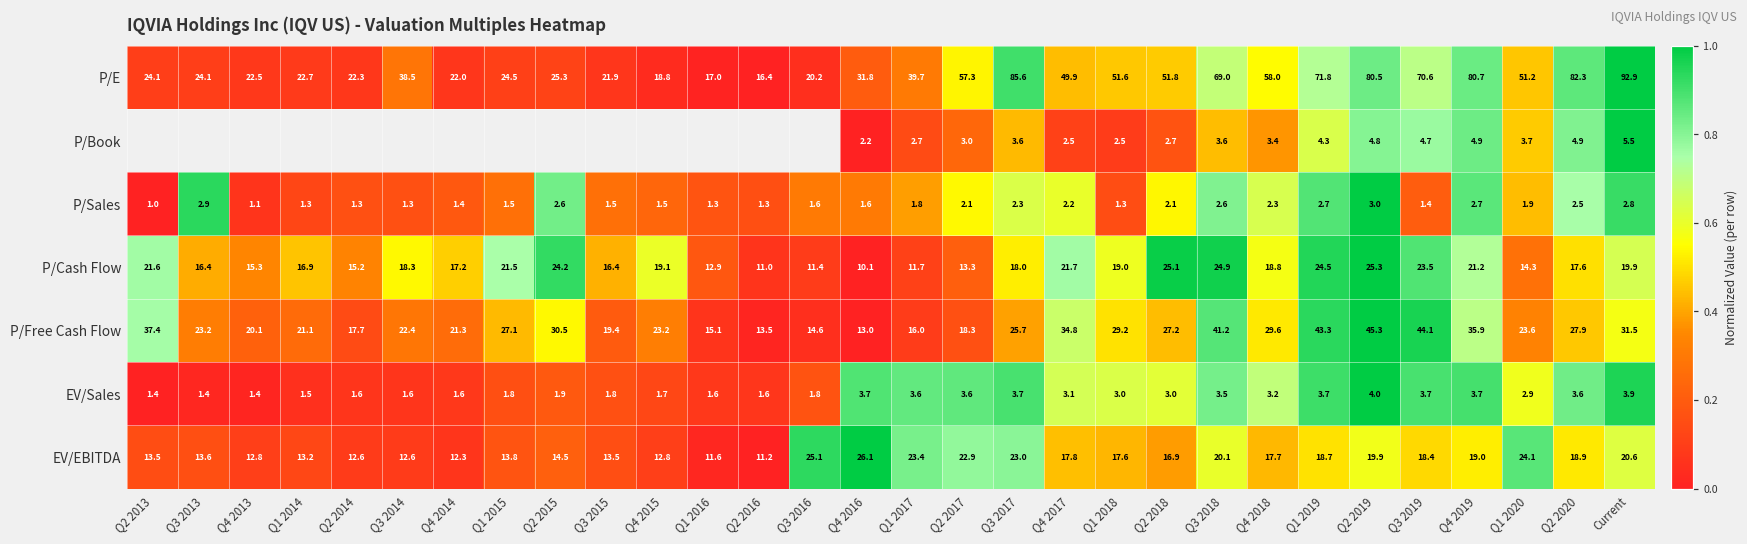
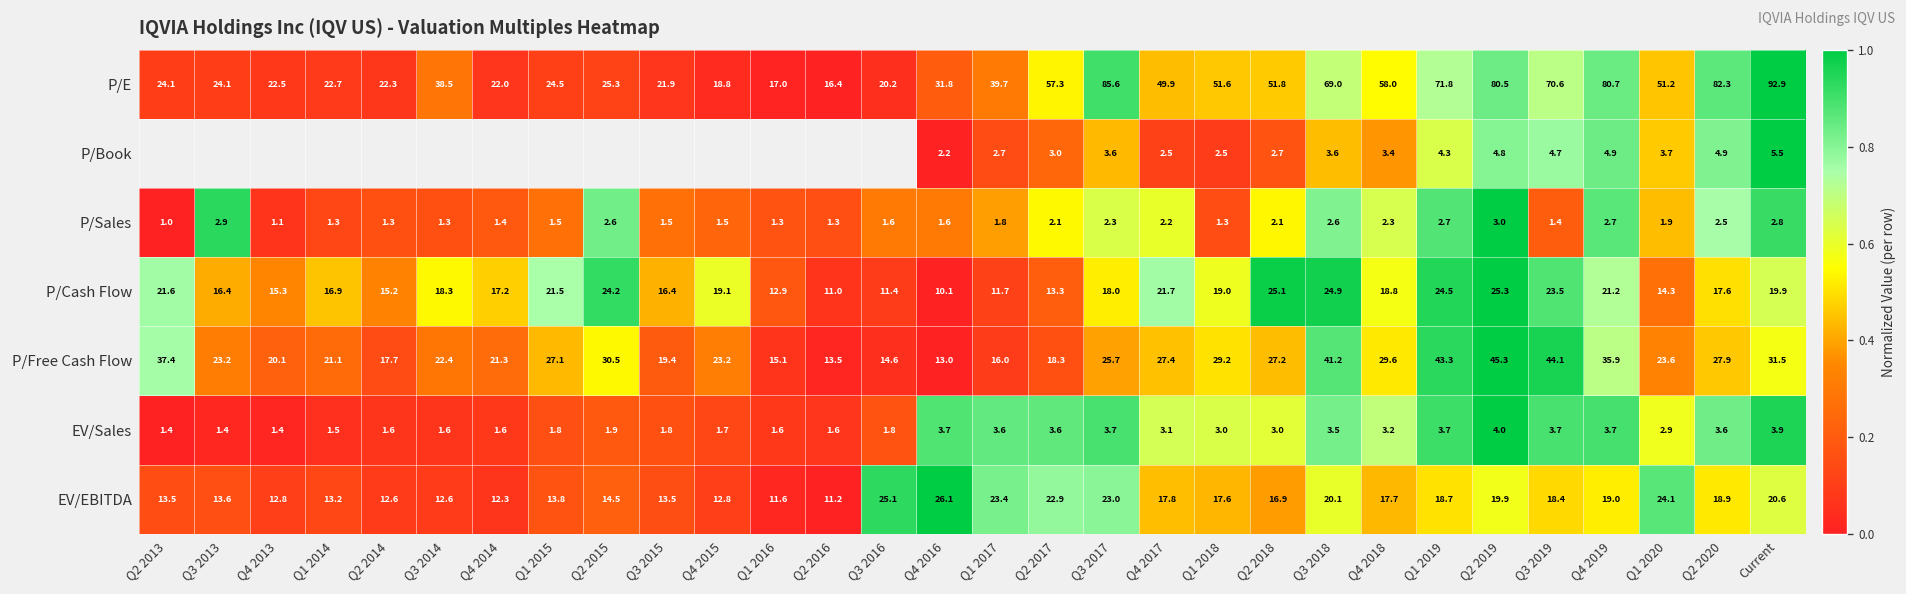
  {
    "P/E": {
      "Q2 2013": 24.1,
      "Q3 2013": 24.1,
      "Q4 2013": 22.5,
      "Q1 2014": 22.7,
      "Q2 2014": 22.3,
      "Q3 2014": 38.5,
      "Q4 2014": 22.0,
      "Q1 2015": 24.5,
      "Q2 2015": 25.3,
      "Q3 2015": 21.9,
      "Q4 2015": 18.8,
      "Q1 2016": 17.0,
      "Q2 2016": 16.4,
      "Q3 2016": 20.2,
      "Q4 2016": 31.8,
      "Q1 2017": 39.7,
      "Q2 2017": 57.3,
      "Q3 2017": 85.6,
      "Q4 2017": 49.9,
      "Q1 2018": 51.6,
      "Q2 2018": 51.8,
      "Q3 2018": 69.0,
      "Q4 2018": 58.0,
      "Q1 2019": 71.8,
      "Q2 2019": 80.5,
      "Q3 2019": 70.6,
      "Q4 2019": 80.7,
      "Q1 2020": 51.2,
      "Q2 2020": 82.3,
      "Current": 92.9
    },
    "P/Book": {
      "Q4 2016": 2.2,
      "Q1 2017": 2.7,
      "Q2 2017": 3.0,
      "Q3 2017": 3.6,
      "Q4 2017": 2.5,
      "Q1 2018": 2.5,
      "Q2 2018": 2.7,
      "Q3 2018": 3.6,
      "Q4 2018": 3.4,
      "Q1 2019": 4.3,
      "Q2 2019": 4.8,
      "Q3 2019": 4.7,
      "Q4 2019": 4.9,
      "Q1 2020": 3.7,
      "Q2 2020": 4.9,
      "Current": 5.5
    },
    "P/Sales": {
      "Q2 2013": 1.0,
      "Q3 2013": 2.9,
      "Q4 2013": 1.1,
      "Q1 2014": 1.3,
      "Q2 2014": 1.3,
      "Q3 2014": 1.3,
      "Q4 2014": 1.4,
      "Q1 2015": 1.5,
      "Q2 2015": 2.6,
      "Q3 2015": 1.5,
      "Q4 2015": 1.5,
      "Q1 2016": 1.3,
      "Q2 2016": 1.3,
      "Q3 2016": 1.6,
      "Q4 2016": 1.6,
      "Q1 2017": 1.8,
      "Q2 2017": 2.1,
      "Q3 2017": 2.3,
      "Q4 2017": 2.2,
      "Q1 2018": 1.3,
      "Q2 2018": 2.1,
      "Q3 2018": 2.6,
      "Q4 2018": 2.3,
      "Q1 2019": 2.7,
      "Q2 2019": 3.0,
      "Q3 2019": 1.4,
      "Q4 2019": 2.7,
      "Q1 2020": 1.9,
      "Q2 2020": 2.5,
      "Current": 2.8
    },
    "P/Cash Flow": {
      "Q2 2013": 21.6,
      "Q3 2013": 16.4,
      "Q4 2013": 15.3,
      "Q1 2014": 16.9,
      "Q2 2014": 15.2,
      "Q3 2014": 18.3,
      "Q4 2014": 17.2,
      "Q1 2015": 21.5,
      "Q2 2015": 24.2,
      "Q3 2015": 16.4,
      "Q4 2015": 19.1,
      "Q1 2016": 12.9,
      "Q2 2016": 11.0,
      "Q3 2016": 11.4,
      "Q4 2016": 10.1,
      "Q1 2017": 11.7,
      "Q2 2017": 13.3,
      "Q3 2017": 18.0,
      "Q4 2017": 21.7,
      "Q1 2018": 19.0,
      "Q2 2018": 25.1,
      "Q3 2018": 24.9,
      "Q4 2018": 18.8,
      "Q1 2019": 24.5,
      "Q2 2019": 25.3,
      "Q3 2019": 23.5,
      "Q4 2019": 21.2,
      "Q1 2020": 14.3,
      "Q2 2020": 17.6,
      "Current": 19.9
    },
    "P/Free Cash Flow": {
      "Q2 2013": 37.4,
      "Q3 2013": 23.2,
      "Q4 2013": 20.1,
      "Q1 2014": 21.1,
      "Q2 2014": 17.7,
      "Q3 2014": 22.4,
      "Q4 2014": 21.3,
      "Q1 2015": 27.1,
      "Q2 2015": 30.5,
      "Q3 2015": 19.4,
      "Q4 2015": 23.2,
      "Q1 2016": 15.1,
      "Q2 2016": 13.5,
      "Q3 2016": 14.6,
      "Q4 2016": 13.0,
      "Q1 2017": 16.0,
      "Q2 2017": 18.3,
      "Q3 2017": 25.7,
-     "Q4 2017": 34.8,
+     "Q4 2017": 27.4,
      "Q1 2018": 29.2,
      "Q2 2018": 27.2,
      "Q3 2018": 41.2,
      "Q4 2018": 29.6,
      "Q1 2019": 43.3,
      "Q2 2019": 45.3,
      "Q3 2019": 44.1,
      "Q4 2019": 35.9,
      "Q1 2020": 23.6,
      "Q2 2020": 27.9,
      "Current": 31.5
    },
    "EV/Sales": {
      "Q2 2013": 1.4,
      "Q3 2013": 1.4,
      "Q4 2013": 1.4,
      "Q1 2014": 1.5,
      "Q2 2014": 1.6,
      "Q3 2014": 1.6,
      "Q4 2014": 1.6,
      "Q1 2015": 1.8,
      "Q2 2015": 1.9,
      "Q3 2015": 1.8,
      "Q4 2015": 1.7,
      "Q1 2016": 1.6,
      "Q2 2016": 1.6,
      "Q3 2016": 1.8,
      "Q4 2016": 3.7,
      "Q1 2017": 3.6,
      "Q2 2017": 3.6,
      "Q3 2017": 3.7,
      "Q4 2017": 3.1,
      "Q1 2018": 3.0,
      "Q2 2018": 3.0,
      "Q3 2018": 3.5,
      "Q4 2018": 3.2,
      "Q1 2019": 3.7,
      "Q2 2019": 4.0,
      "Q3 2019": 3.7,
      "Q4 2019": 3.7,
      "Q1 2020": 2.9,
      "Q2 2020": 3.6,
      "Current": 3.9
    },
    "EV/EBITDA": {
      "Q2 2013": 13.5,
      "Q3 2013": 13.6,
      "Q4 2013": 12.8,
      "Q1 2014": 13.2,
      "Q2 2014": 12.6,
      "Q3 2014": 12.6,
      "Q4 2014": 12.3,
      "Q1 2015": 13.8,
      "Q2 2015": 14.5,
      "Q3 2015": 13.5,
      "Q4 2015": 12.8,
      "Q1 2016": 11.6,
      "Q2 2016": 11.2,
      "Q3 2016": 25.1,
      "Q4 2016": 26.1,
      "Q1 2017": 23.4,
      "Q2 2017": 22.9,
      "Q3 2017": 23.0,
      "Q4 2017": 17.8,
      "Q1 2018": 17.6,
      "Q2 2018": 16.9,
      "Q3 2018": 20.1,
      "Q4 2018": 17.7,
      "Q1 2019": 18.7,
      "Q2 2019": 19.9,
      "Q3 2019": 18.4,
      "Q4 2019": 19.0,
      "Q1 2020": 24.1,
      "Q2 2020": 18.9,
      "Current": 20.6
    }
  }
